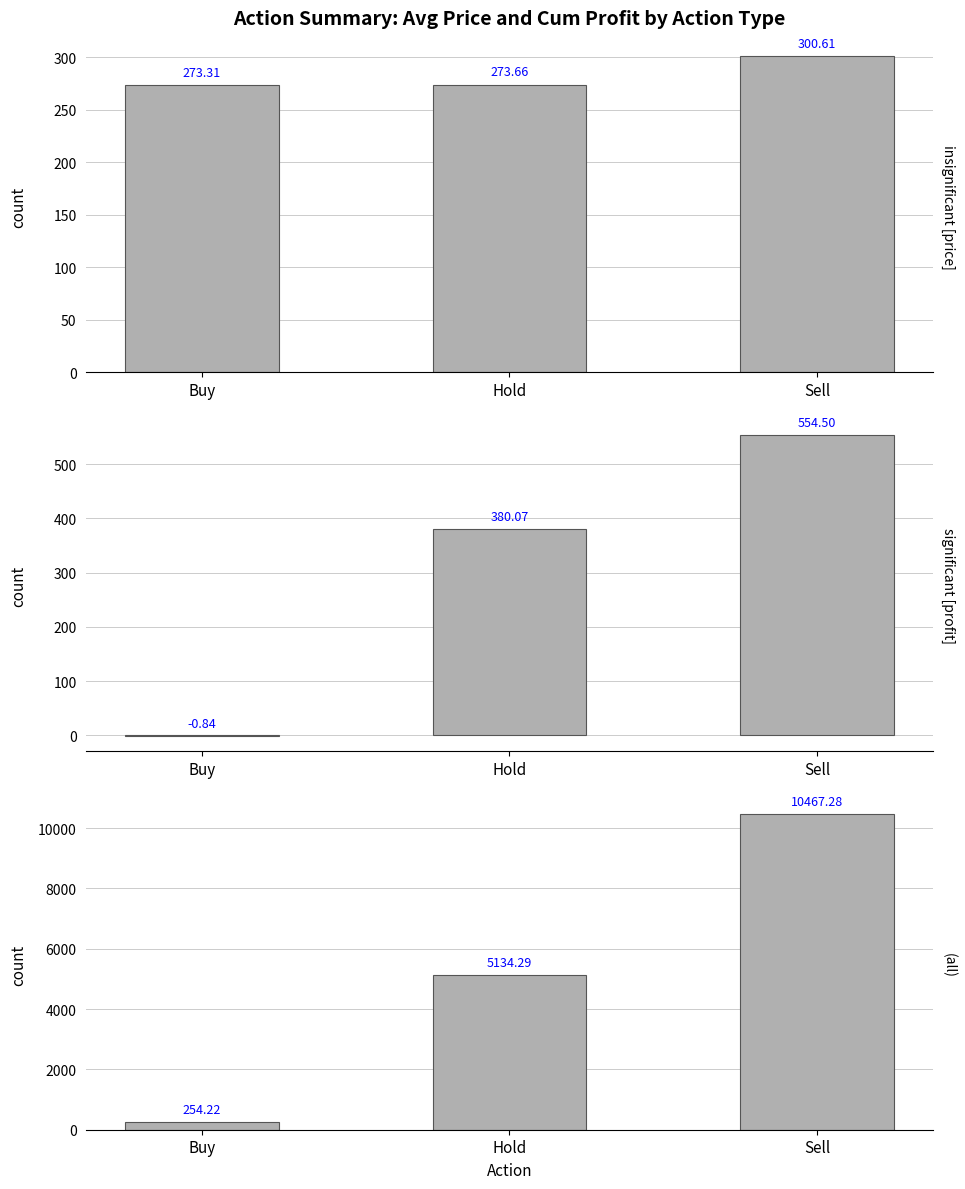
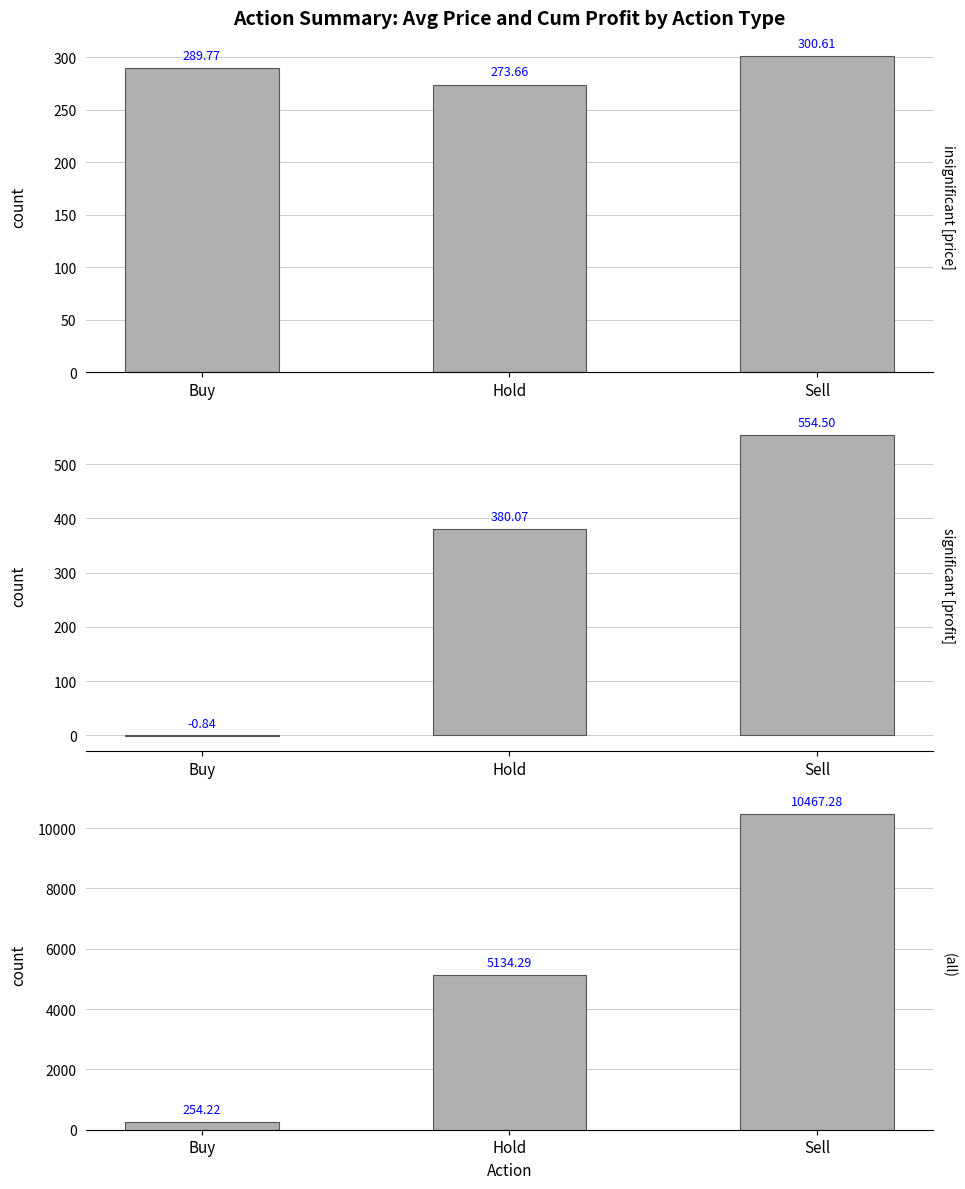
  {
    "Action Summary: Avg Price and Cum Profit by Action Type": {
-     "Buy": 273.31,
+     "Buy": 289.77,
      "Hold": 273.66,
      "Sell": 300.61
    }
  }
